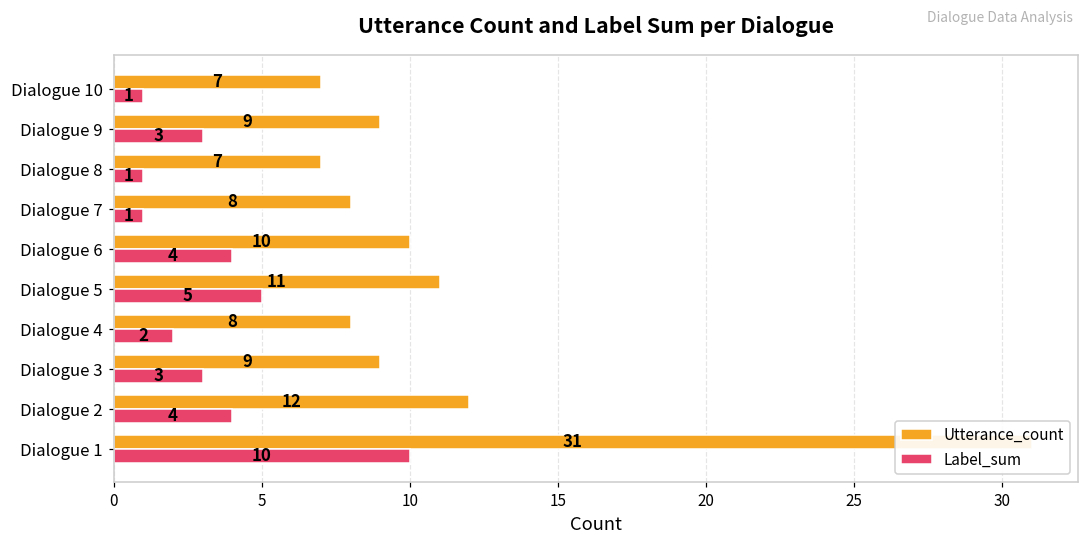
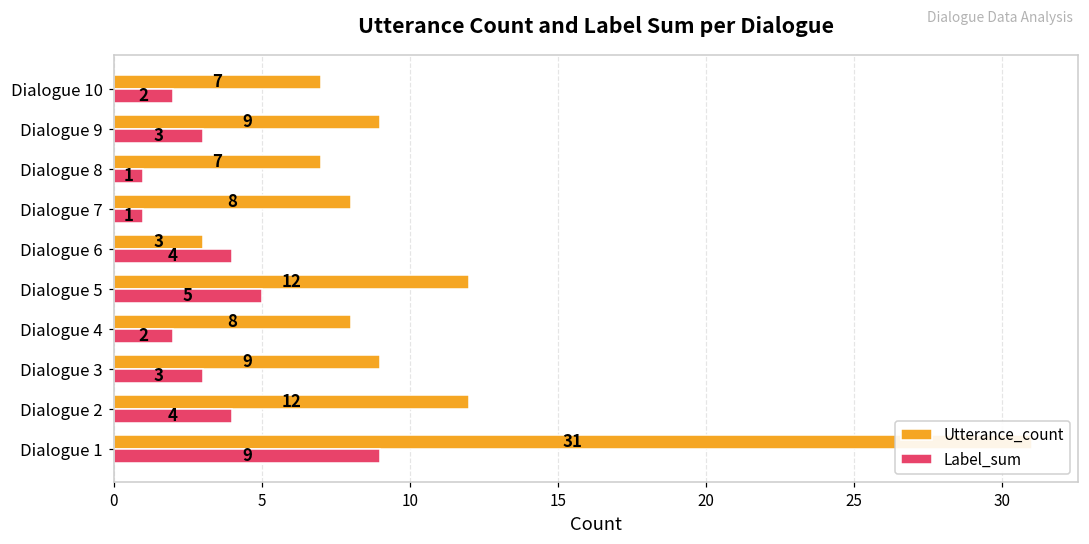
  {
    "Utterance_count": {
      "Dialogue 10": 7,
      "Dialogue 9": 9,
      "Dialogue 8": 7,
      "Dialogue 7": 8,
-     "Dialogue 6": 10,
-     "Dialogue 5": 11,
+     "Dialogue 6": 3,
+     "Dialogue 5": 12,
      "Dialogue 4": 8,
      "Dialogue 3": 9,
      "Dialogue 2": 12
    },
    "Label_sum": {
-     "Dialogue 10": 1,
+     "Dialogue 10": 2,
      "Dialogue 9": 3,
      "Dialogue 8": 1,
      "Dialogue 7": 1,
      "Dialogue 6": 4,
      "Dialogue 5": 5,
      "Dialogue 4": 2,
      "Dialogue 3": 3,
      "Dialogue 2": 4,
-     "Dialogue 1": 10
+     "Dialogue 1": 9
    }
  }
